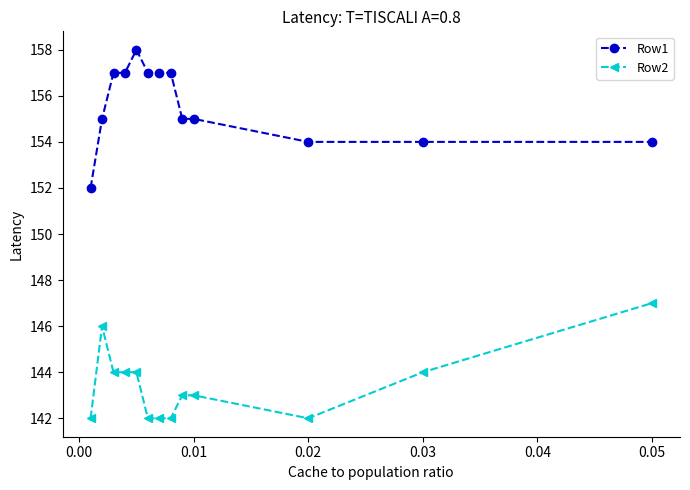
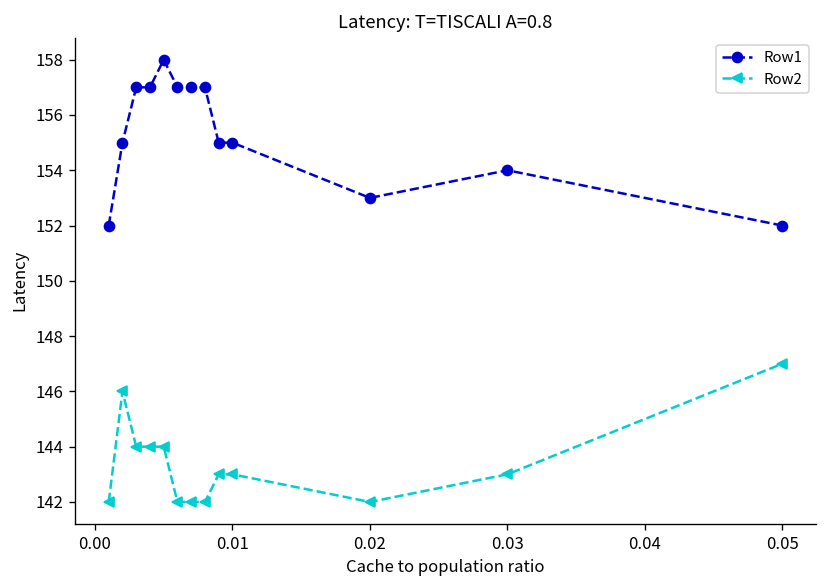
  {
    "Row1": {
      "0.01": 155,
-     "0.02": 154,
+     "0.02": 153,
      "0.03": 154,
-     "0.05": 154
+     "0.05": 152
    },
    "Row2": {
      "0.01": 143,
      "0.02": 142,
-     "0.03": 144,
+     "0.03": 143,
      "0.05": 147
    }
  }
